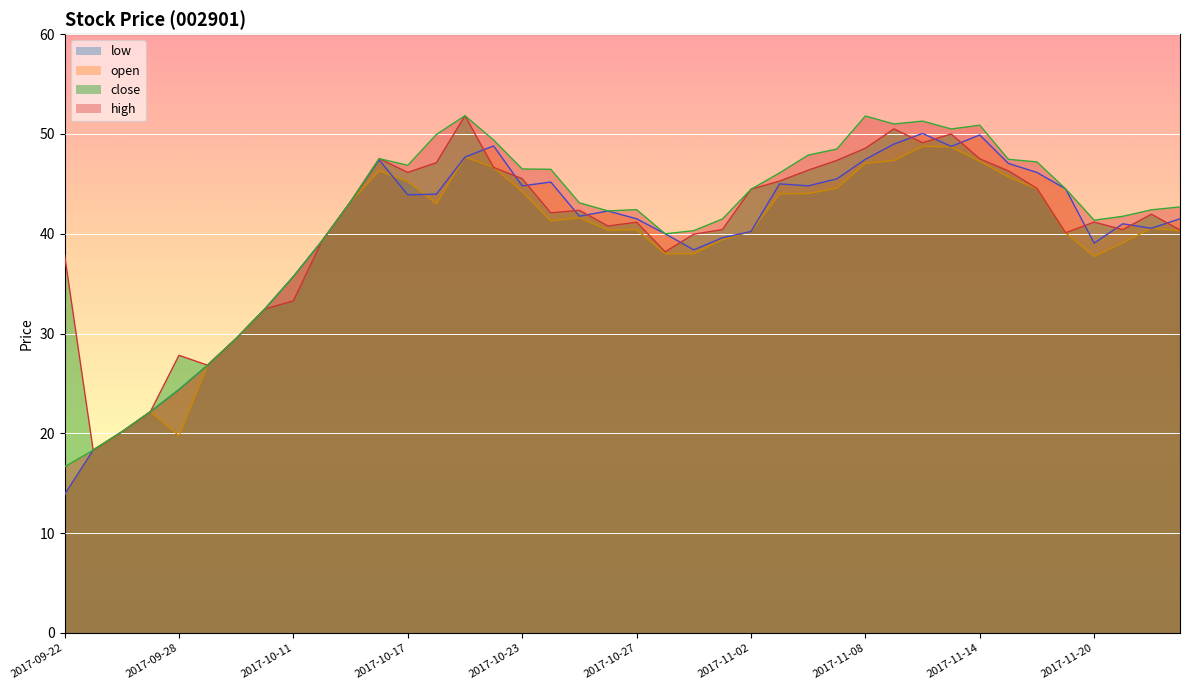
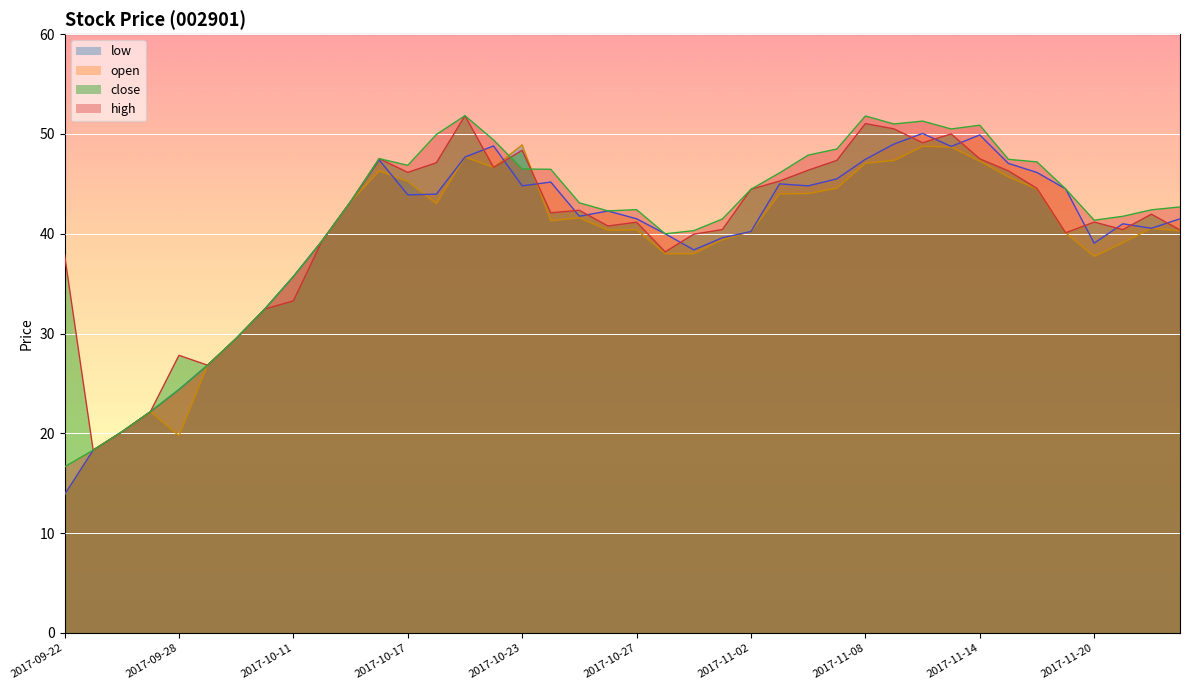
  {
    "low": {
      "2017-09-28": 20,
      "2017-10-17": 45,
-     "2017-10-23": 44,
+     "2017-10-23": 49,
      "2017-10-27": 40,
      "2017-11-08": 47,
      "2017-11-20": 38
    },
    "close": {
      "2017-09-22": 38,
      "2017-09-28": 28,
      "2017-10-11": 33,
      "2017-10-17": 46,
-     "2017-10-23": 46,
+     "2017-10-23": 48,
      "2017-10-27": 41,
-     "2017-11-08": 49
+     "2017-11-08": 51
    }
  }
